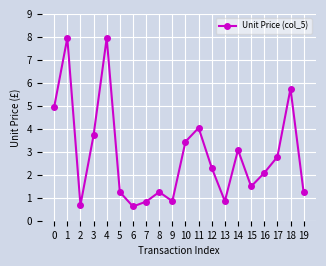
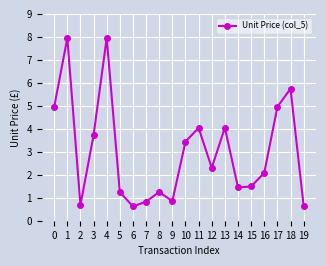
  {
    "0": 5.0,
    "1": 8.0,
    "2": 0.7,
    "3": 3.7,
    "4": 8.0,
    "5": 1.3,
    "6": 0.6,
    "7": 0.8,
    "8": 1.3,
    "9": 0.9,
    "10": 3.4,
    "11": 4.0,
    "12": 2.3,
-   "13": 0.9,
-   "14": 3.1,
+   "13": 4.1,
+   "14": 1.5,
    "15": 1.5,
    "16": 2.1,
-   "17": 2.8,
+   "17": 5.0,
    "18": 5.8,
-   "19": 1.2
+   "19": 0.7
  }
